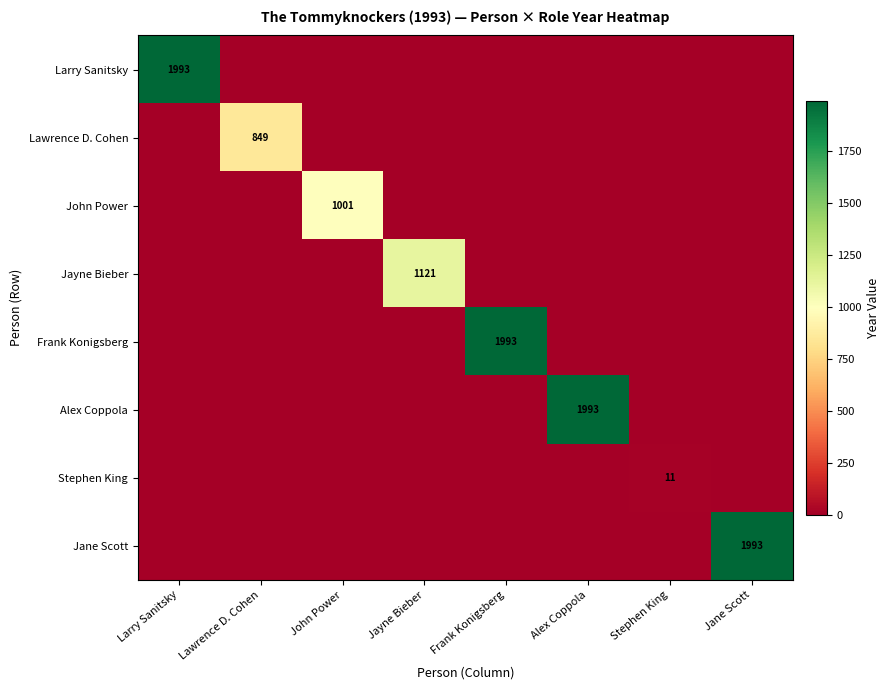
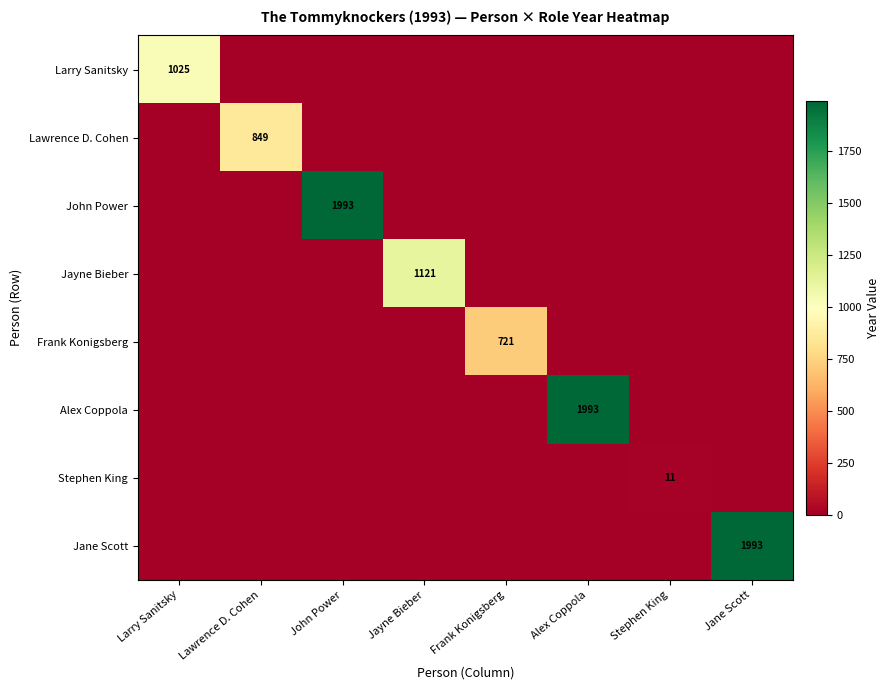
  {
    "Larry Sanitsky": {
-     "Larry Sanitsky": 1993
+     "Larry Sanitsky": 1025
    },
    "Lawrence D. Cohen": {
      "Lawrence D. Cohen": 849
    },
    "John Power": {
-     "John Power": 1001
+     "John Power": 1993
    },
    "Jayne Bieber": {
      "Jayne Bieber": 1121
    },
    "Frank Konigsberg": {
-     "Frank Konigsberg": 1993
+     "Frank Konigsberg": 721
    },
    "Alex Coppola": {
      "Alex Coppola": 1993
    },
    "Stephen King": {
      "Stephen King": 11
    },
    "Jane Scott": {
      "Jane Scott": 1993
    }
  }
